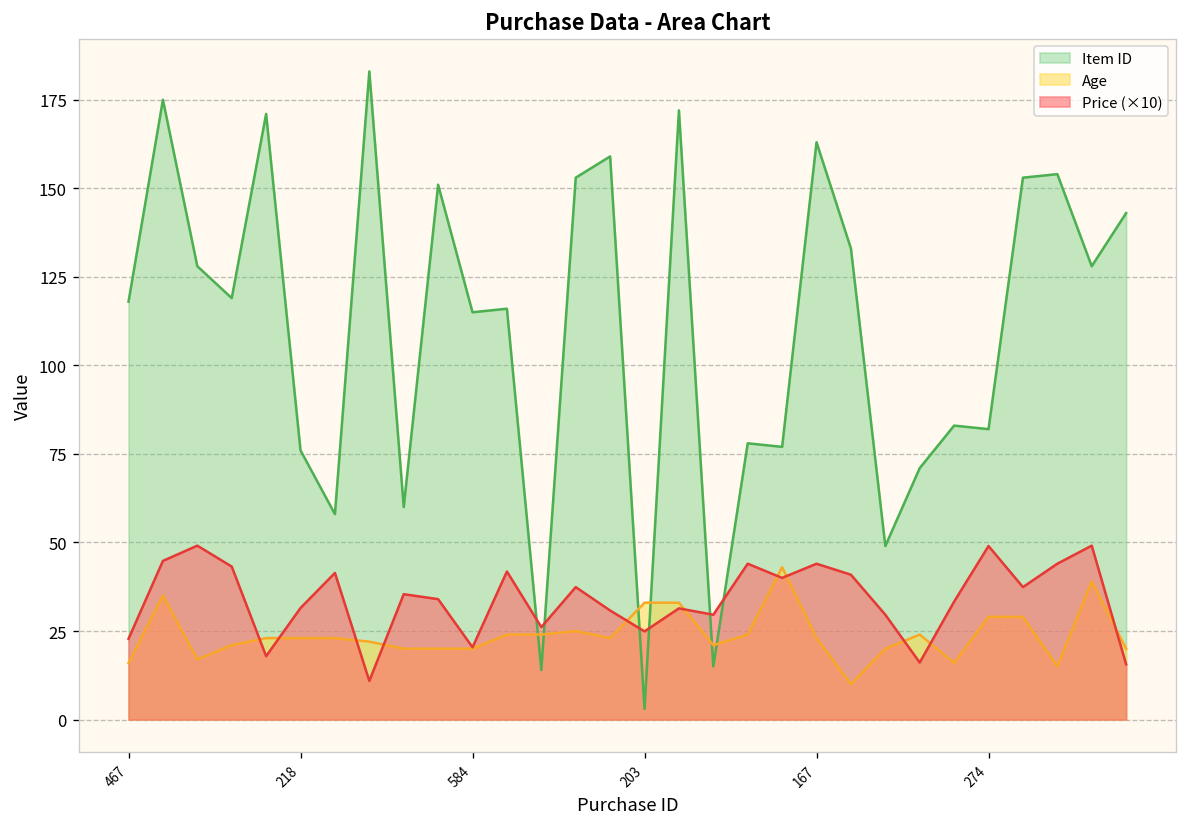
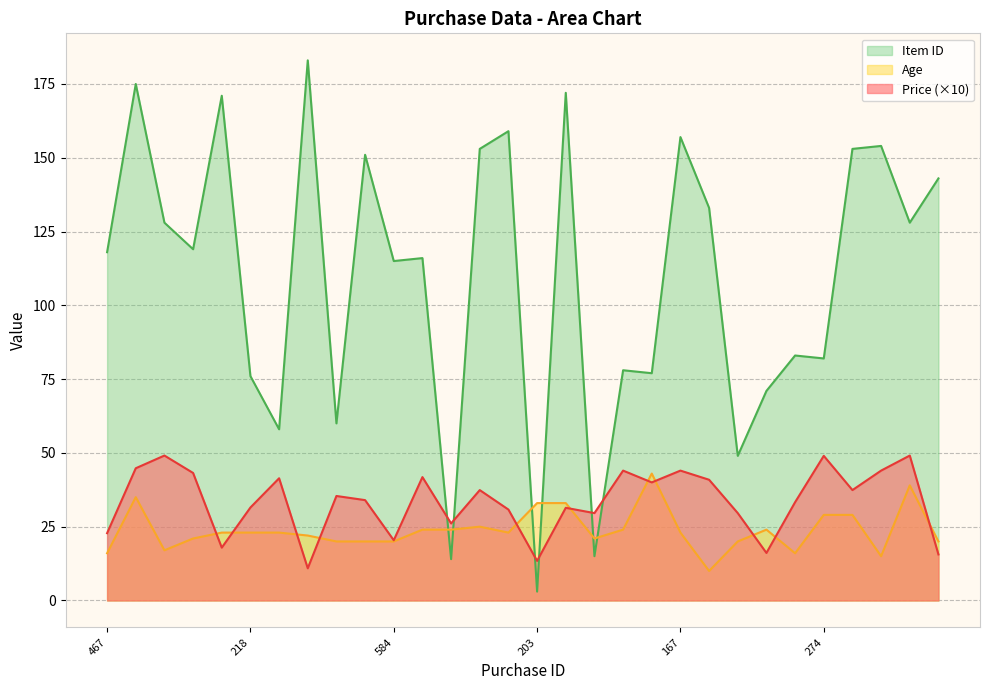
  {
    "Item ID": {
      "467": 118,
      "218": 76,
      "584": 115,
      "203": 3,
-     "167": 163,
+     "167": 157,
      "274": 82
    },
    "Age": {
      "467": 16,
      "218": 23,
      "203": 33,
      "167": 23,
      "274": 29
    },
    "Price (×10)": {
      "467": 23,
      "218": 32,
-     "203": 25,
+     "203": 13,
      "167": 44,
      "274": 49
    }
  }
